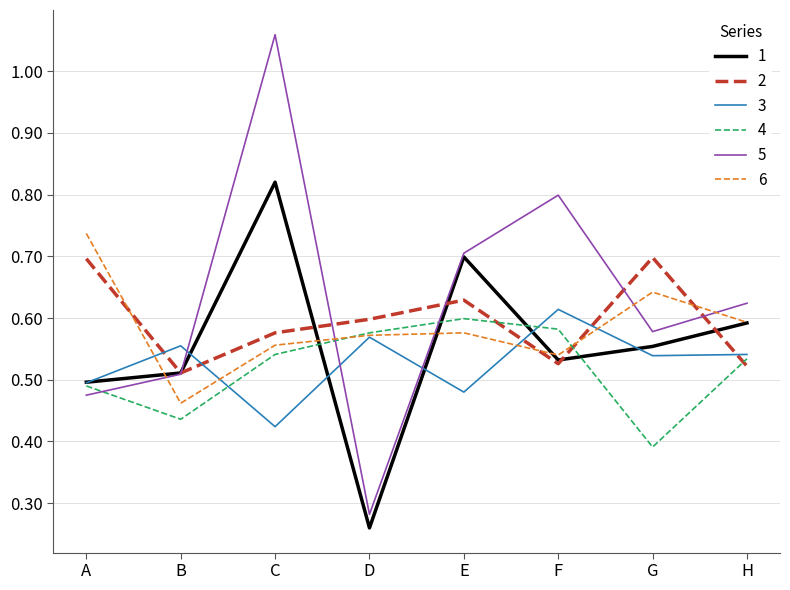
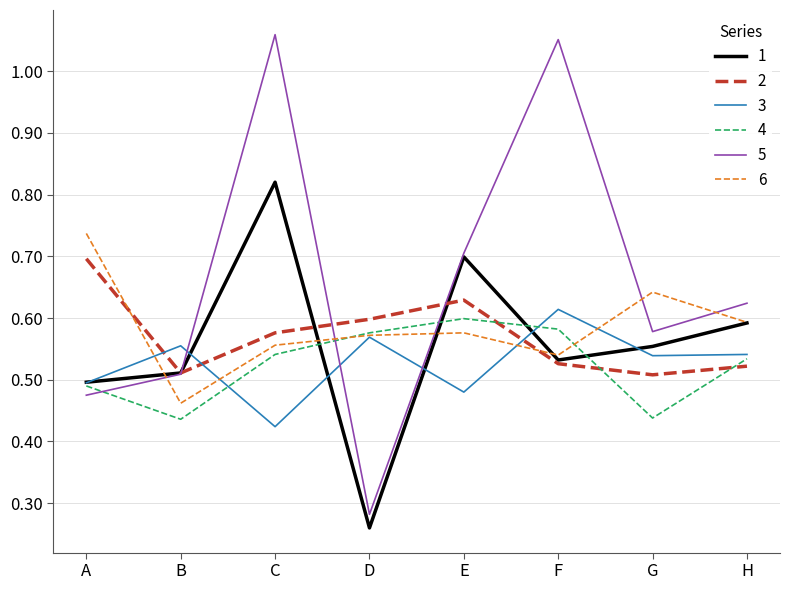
  {
    "1": {
      "C": 0.82,
      "D": 0.26,
      "E": 0.70,
      "F": 0.53,
      "G": 0.55
    },
    "2": {
      "A": 0.70,
      "C": 0.58,
      "D": 0.60,
      "E": 0.63,
      "F": 0.53,
-     "G": 0.70,
+     "G": 0.51,
      "H": 0.52
    },
    "3": {
      "B": 0.56,
      "C": 0.42,
      "E": 0.48,
      "F": 0.61,
      "G": 0.54,
      "H": 0.54
    },
    "4": {
      "A": 0.49,
      "B": 0.44,
      "C": 0.54,
      "E": 0.60,
      "F": 0.58,
-     "G": 0.39,
+     "G": 0.44,
      "H": 0.53
    },
    "5": {
      "A": 0.48,
      "C": 1.06,
      "D": 0.28,
      "E": 0.71,
-     "F": 0.80,
+     "F": 1.05,
      "G": 0.58,
      "H": 0.62
    },
    "6": {
      "A": 0.74,
      "B": 0.46,
      "C": 0.56,
      "E": 0.58,
      "F": 0.54,
      "G": 0.64
    }
  }
